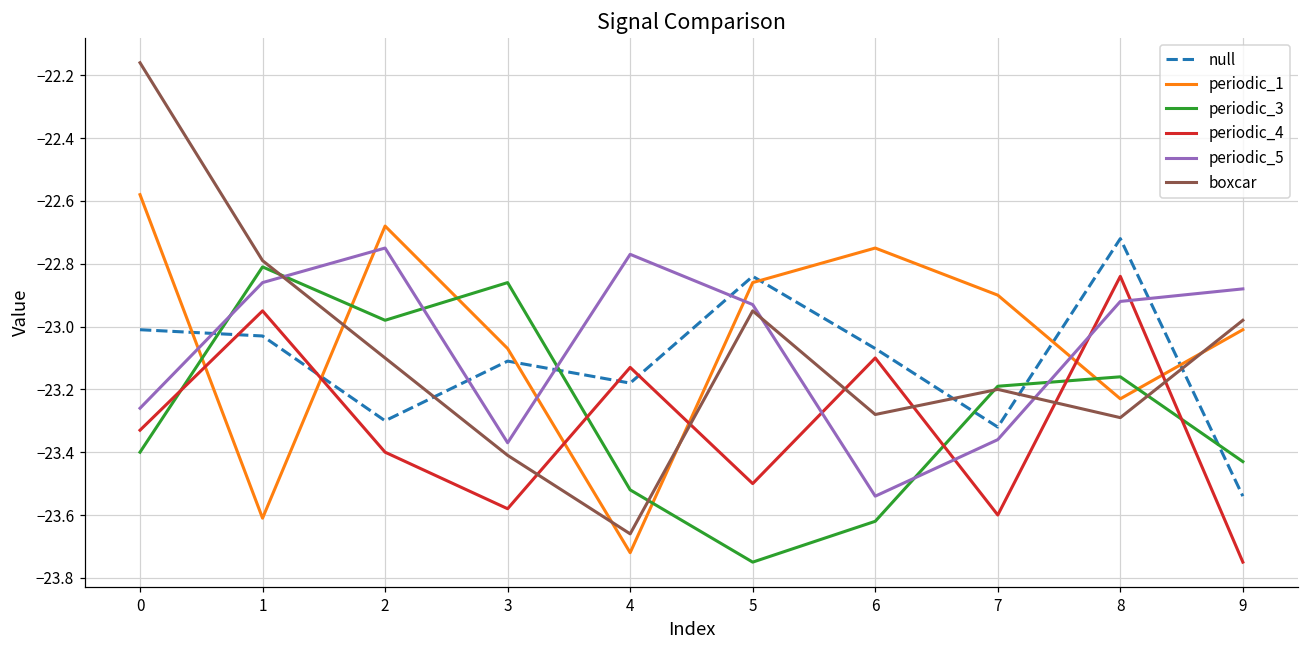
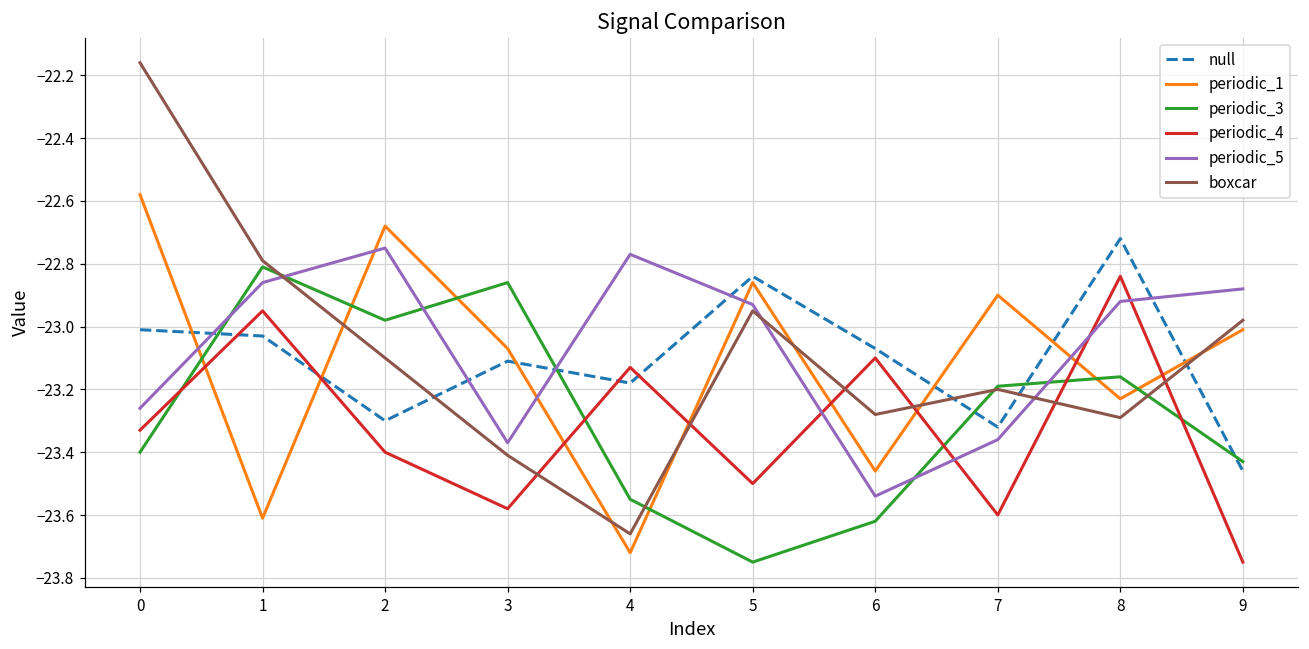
  {
    "null": {
      "0": -23.01,
      "1": -23.03,
      "2": -23.30,
      "3": -23.11,
      "4": -23.18,
      "5": -22.84,
      "6": -23.07,
      "7": -23.32,
      "8": -22.72,
-     "9": -23.54
+     "9": -23.46
    },
    "periodic_1": {
      "0": -22.58,
      "1": -23.61,
      "2": -22.68,
      "3": -23.07,
      "4": -23.72,
      "5": -22.86,
-     "6": -22.75,
+     "6": -23.46,
      "7": -22.90,
      "8": -23.23,
      "9": -23.01
    },
    "periodic_3": {
      "0": -23.40,
      "1": -22.81,
      "2": -22.98,
      "3": -22.86,
-     "4": -23.52,
+     "4": -23.55,
      "5": -23.75,
      "6": -23.62,
      "7": -23.19,
      "8": -23.16,
      "9": -23.43
    },
    "periodic_4": {
      "0": -23.33,
      "1": -22.95,
      "2": -23.40,
      "3": -23.58,
      "4": -23.13,
      "5": -23.50,
      "6": -23.10,
      "7": -23.60,
      "8": -22.84,
      "9": -23.75
    },
    "periodic_5": {
      "0": -23.26,
      "1": -22.86,
      "2": -22.75,
      "3": -23.37,
      "4": -22.77,
      "5": -22.93,
      "6": -23.54,
      "7": -23.36,
      "8": -22.92,
      "9": -22.88
    },
    "boxcar": {
      "0": -22.16,
      "1": -22.79,
      "2": -23.10,
      "3": -23.41,
      "4": -23.66,
      "5": -22.95,
      "6": -23.28,
      "7": -23.20,
      "8": -23.29,
      "9": -22.98
    }
  }
